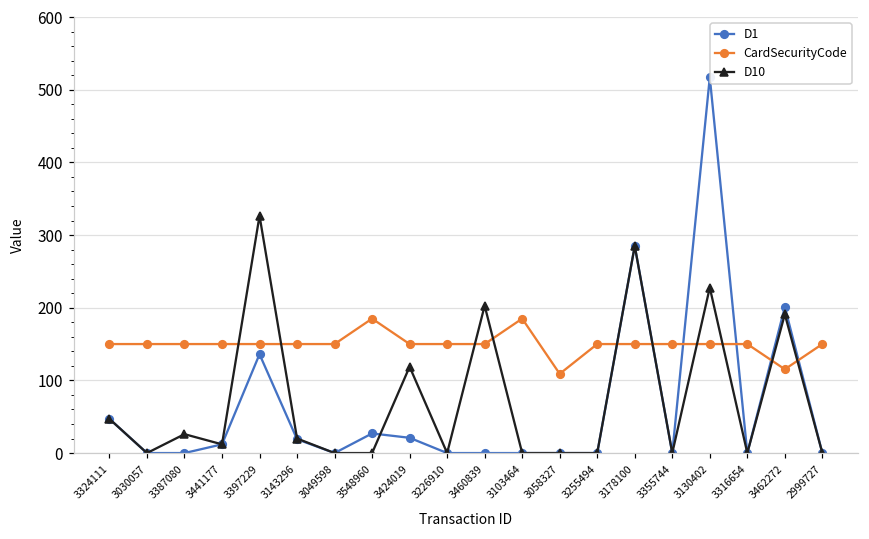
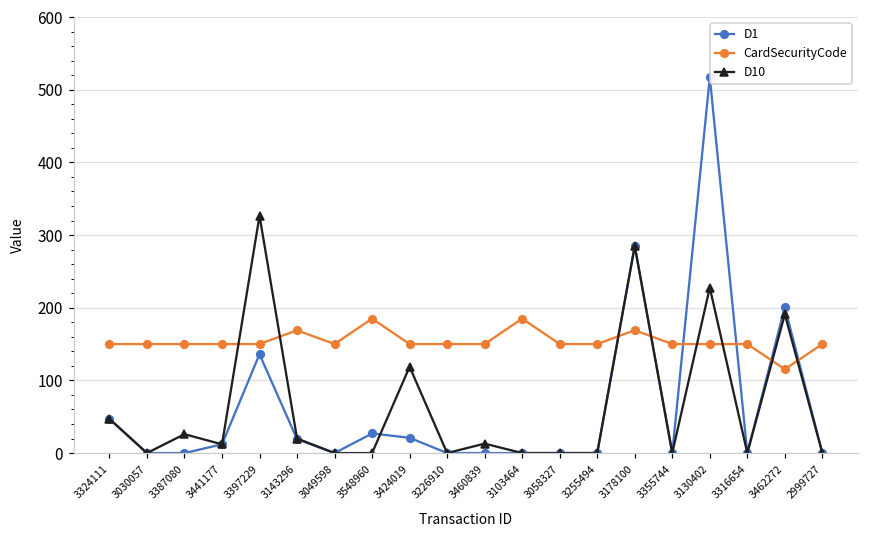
  {
    "D1": {
      "3387080": 0,
      "3397229": 140,
      "3548960": 30,
      "3424019": 20,
      "3460839": 0,
      "3130402": 520,
      "3462272": 200
    },
    "CardSecurityCode": {
      "3324111": 150,
      "3030057": 150,
      "3387080": 150,
      "3441177": 150,
      "3397229": 150,
-     "3143296": 150,
+     "3143296": 170,
      "3049598": 150,
      "3548960": 190,
      "3424019": 150,
      "3226910": 150,
      "3460839": 150,
      "3103464": 190,
-     "3058327": 110,
+     "3058327": 150,
      "3255494": 150,
-     "3178100": 150,
+     "3178100": 170,
      "3355744": 150,
      "3130402": 150,
      "3316654": 150,
      "3462272": 120,
      "2999727": 150
    },
    "D10": {
      "3387080": 30,
      "3397229": 330,
      "3548960": 0,
      "3424019": 120,
-     "3460839": 200,
+     "3460839": 10,
      "3130402": 230,
      "3462272": 190
    }
  }
